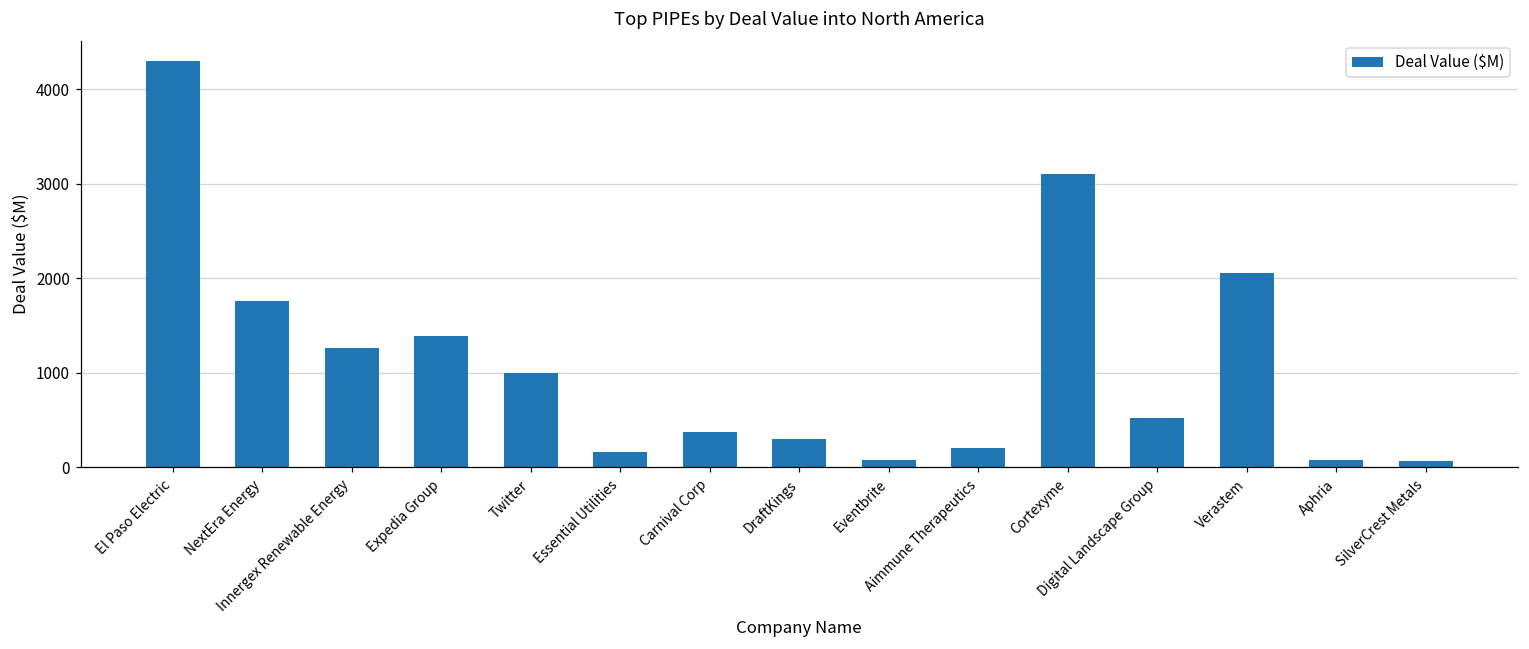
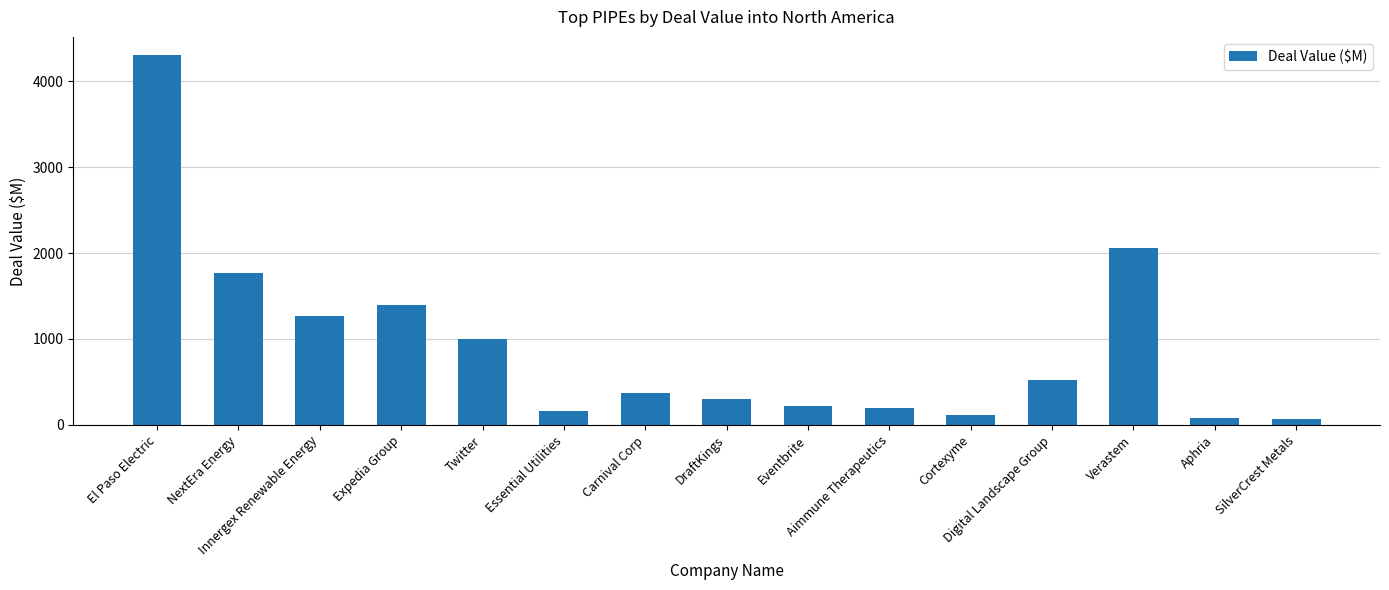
  {
    "El Paso Electric": 4300,
    "NextEra Energy": 1800,
    "Innergex Renewable Energy": 1300,
    "Expedia Group": 1400,
    "Twitter": 1000,
    "Essential Utilities": 200,
    "Carnival Corp": 400,
    "DraftKings": 300,
-   "Eventbrite": 100,
+   "Eventbrite": 200,
    "Aimmune Therapeutics": 200,
-   "Cortexyme": 3100,
+   "Cortexyme": 100,
    "Digital Landscape Group": 500,
    "Verastem": 2100,
    "Aphria": 100,
    "SilverCrest Metals": 100
  }
